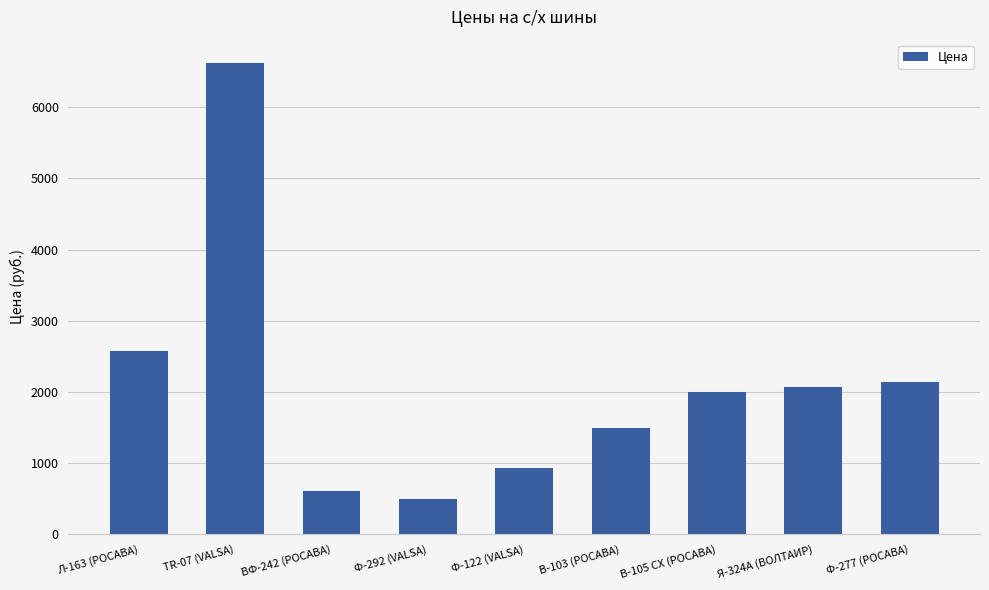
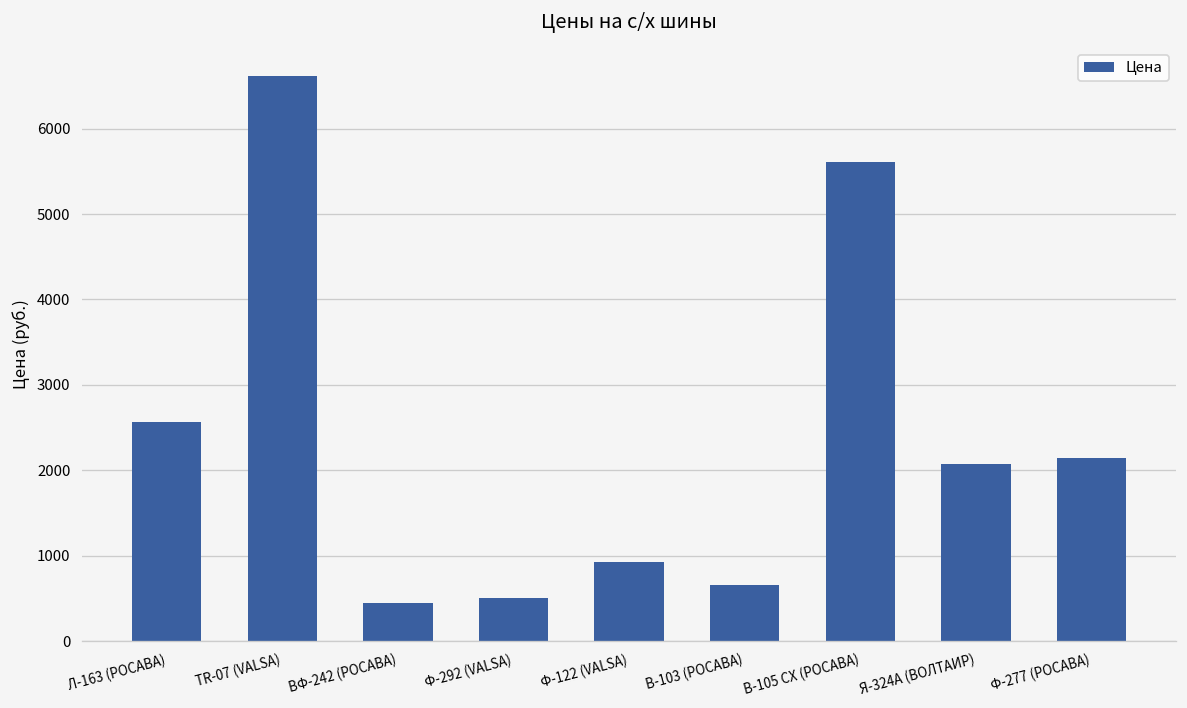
  {
    "Л-163 (РОСАВА)": 2600,
    "TR-07 (VALSA)": 6600,
-   "ВФ-242 (РОСАВА)": 600,
+   "ВФ-242 (РОСАВА)": 400,
    "Ф-292 (VALSA)": 500,
    "Ф-122 (VALSA)": 900,
-   "В-103 (РОСАВА)": 1500,
-   "В-105 СХ (РОСАВА)": 2000,
+   "В-103 (РОСАВА)": 700,
+   "В-105 СХ (РОСАВА)": 5600,
    "Я-324А (ВОЛТАИР)": 2100,
    "Ф-277 (РОСАВА)": 2100
  }
